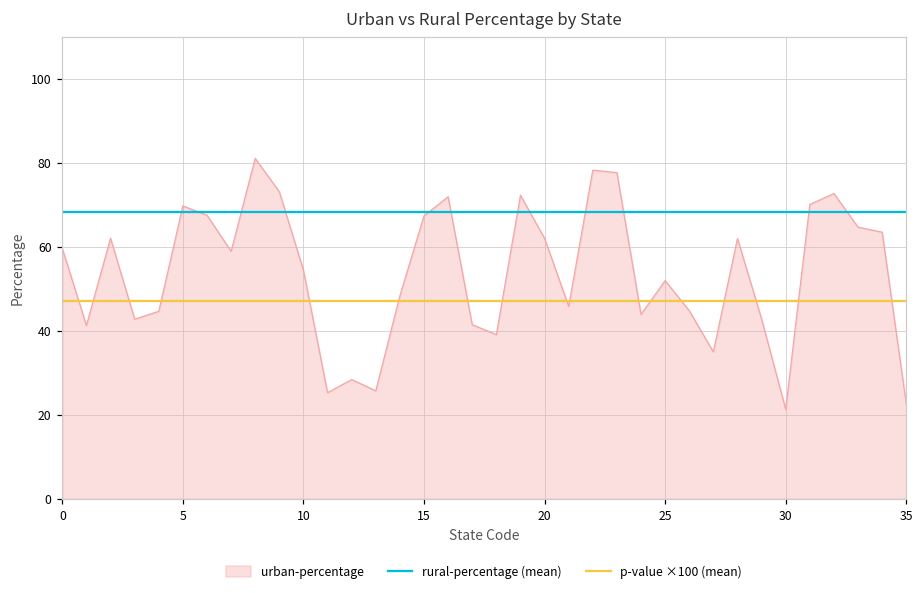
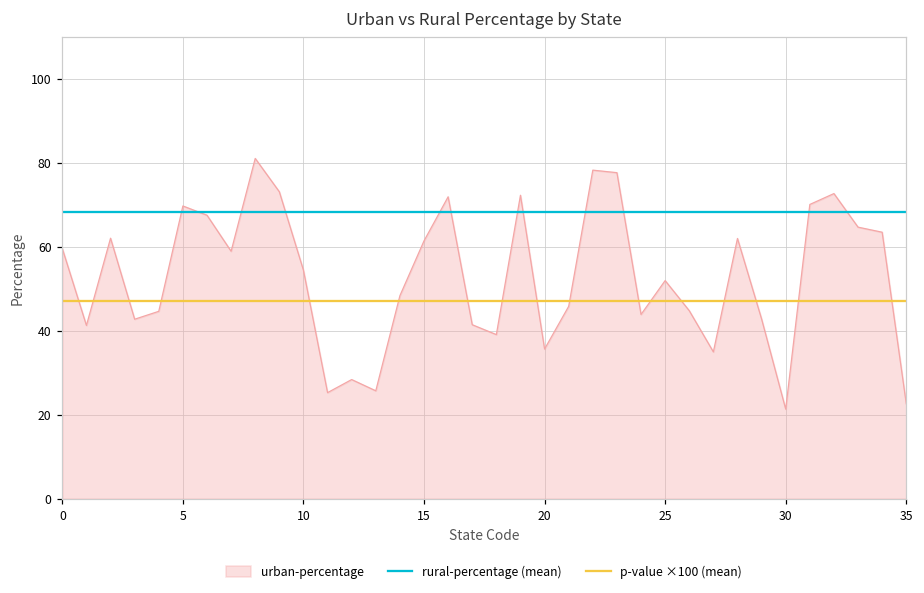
  {
    "0": 60,
    "5": 70,
    "10": 54,
-   "15": 67,
-   "20": 62,
+   "15": 61,
+   "20": 36,
    "25": 52,
    "30": 21,
    "35": 23
  }
